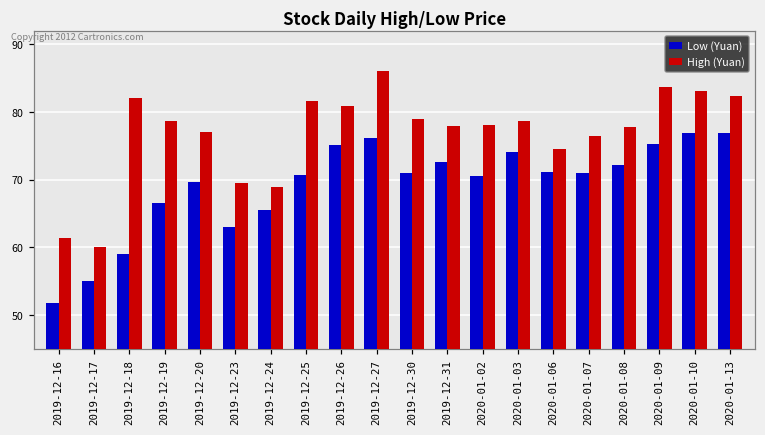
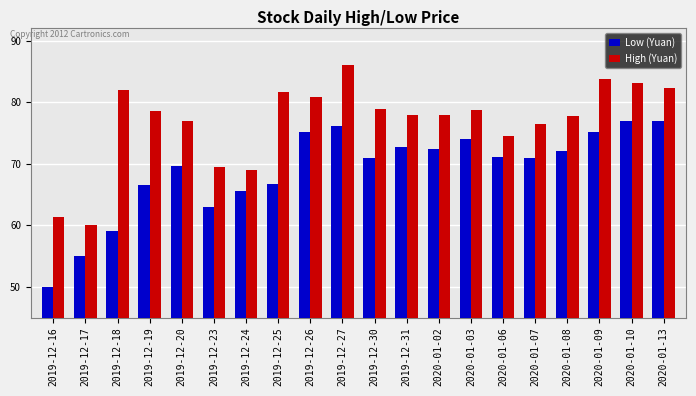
  {
    "Low (Yuan)": {
-     "2019-12-16": 52,
+     "2019-12-16": 50,
      "2019-12-17": 55,
      "2019-12-18": 59,
      "2019-12-19": 67,
      "2019-12-20": 70,
      "2019-12-23": 63,
      "2019-12-24": 66,
-     "2019-12-25": 71,
+     "2019-12-25": 67,
      "2019-12-26": 75,
      "2019-12-27": 76,
      "2019-12-30": 71,
      "2019-12-31": 73,
-     "2020-01-02": 71,
+     "2020-01-02": 72,
      "2020-01-03": 74,
      "2020-01-06": 71,
      "2020-01-07": 71,
      "2020-01-08": 72,
      "2020-01-09": 75,
      "2020-01-10": 77,
      "2020-01-13": 77
    },
    "High (Yuan)": {
      "2019-12-16": 61,
      "2019-12-17": 60,
      "2019-12-18": 82,
      "2019-12-19": 79,
      "2019-12-20": 77,
      "2019-12-23": 70,
      "2019-12-24": 69,
      "2019-12-25": 82,
      "2019-12-26": 81,
      "2019-12-27": 86,
      "2019-12-30": 79,
      "2019-12-31": 78,
      "2020-01-02": 78,
      "2020-01-03": 79,
      "2020-01-06": 74,
      "2020-01-07": 76,
      "2020-01-08": 78,
      "2020-01-09": 84,
      "2020-01-10": 83,
      "2020-01-13": 82
    }
  }
